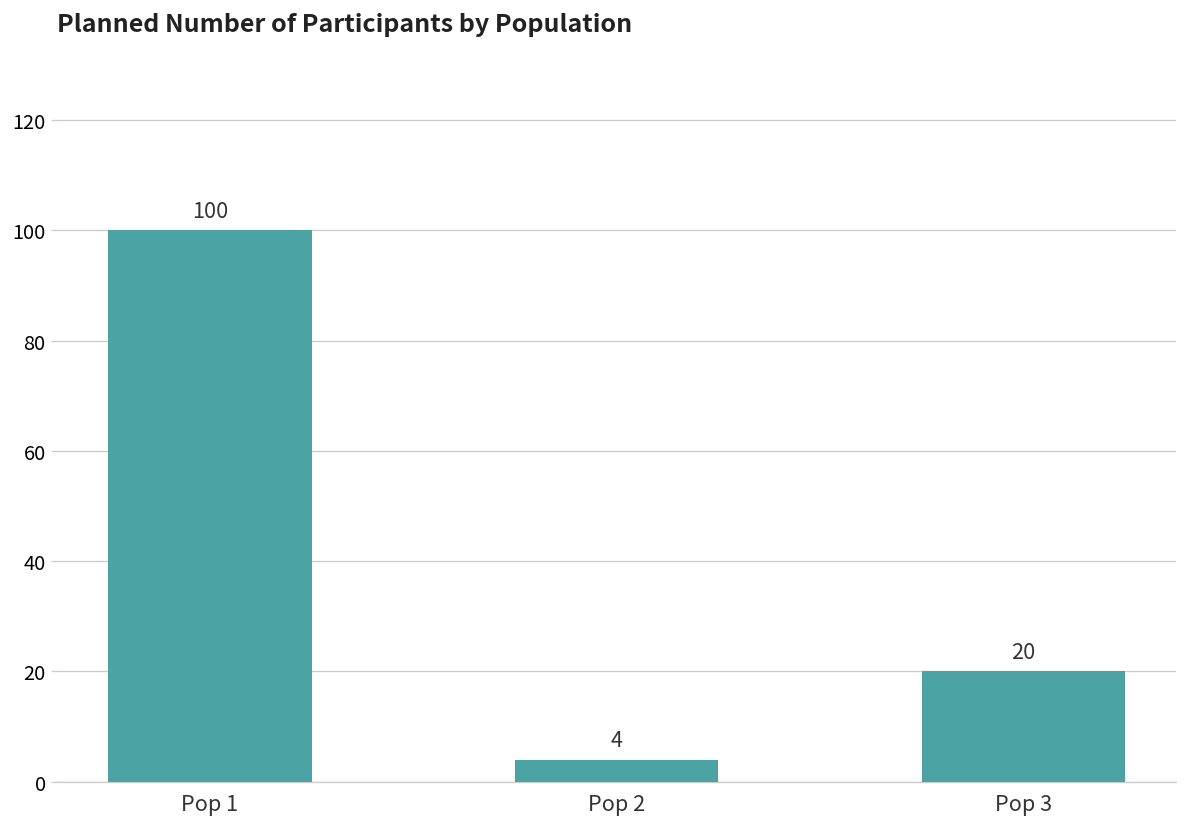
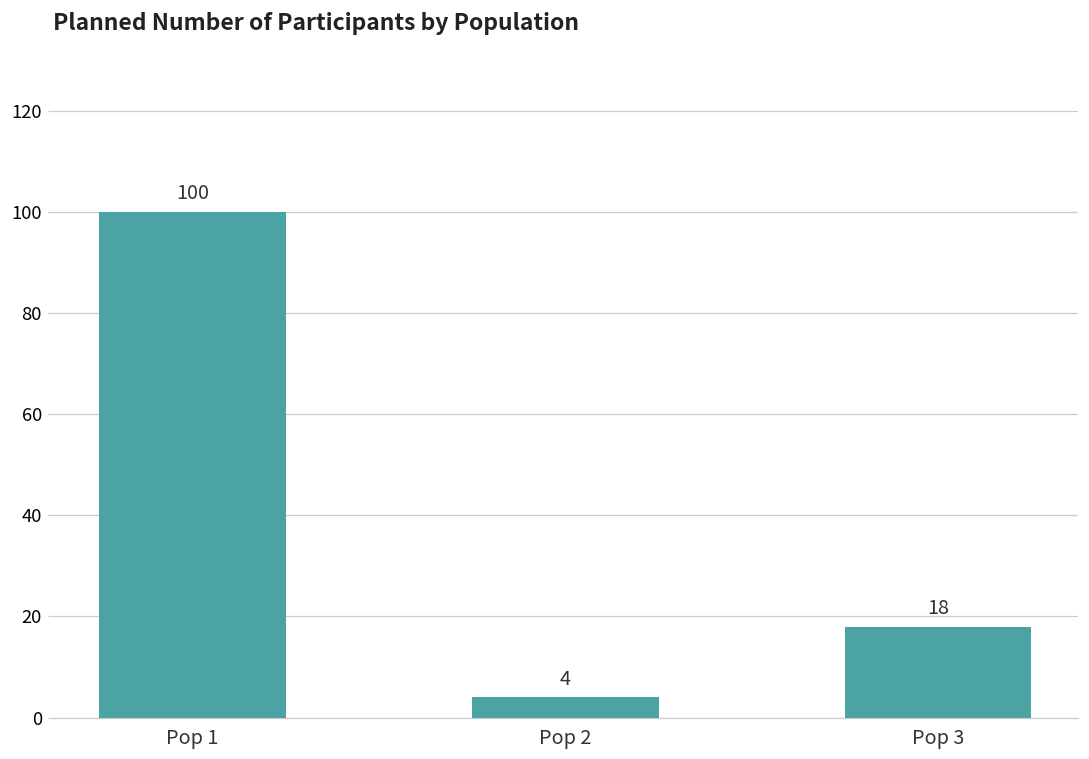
  {
    "Pop 1": 100,
    "Pop 2": 4,
-   "Pop 3": 20
+   "Pop 3": 18
  }
